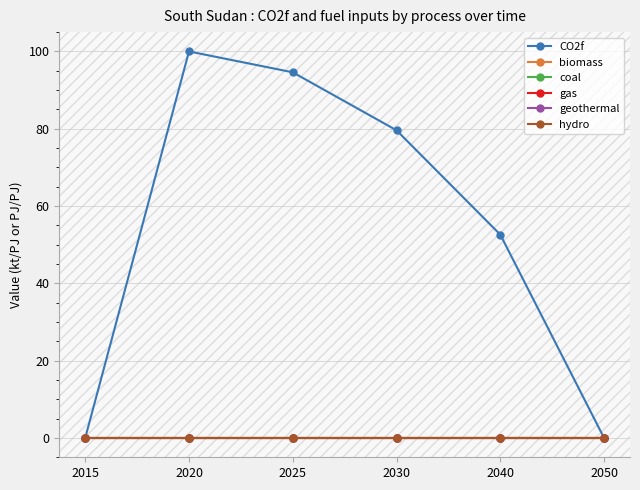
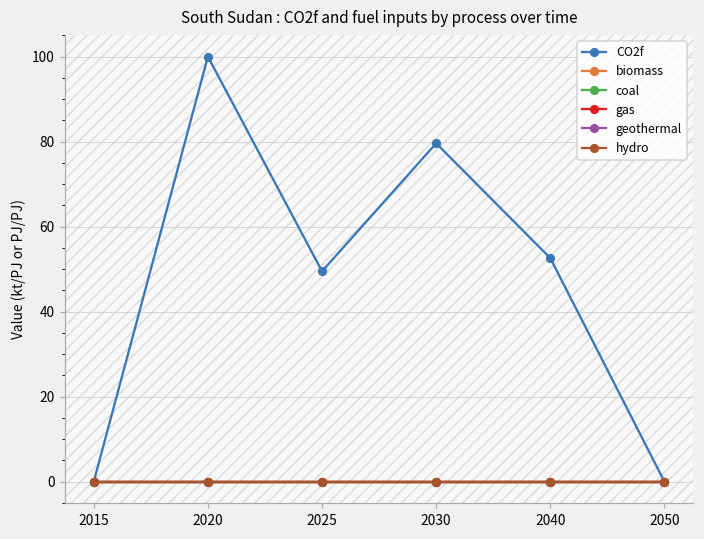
  {
    "CO2f": {
      "2020": 100,
-     "2025": 95,
+     "2025": 50,
      "2030": 80,
      "2040": 53
    },
    "hydro": {
      "2020": 0,
      "2025": 0,
      "2030": 0,
      "2040": 0
    }
  }
